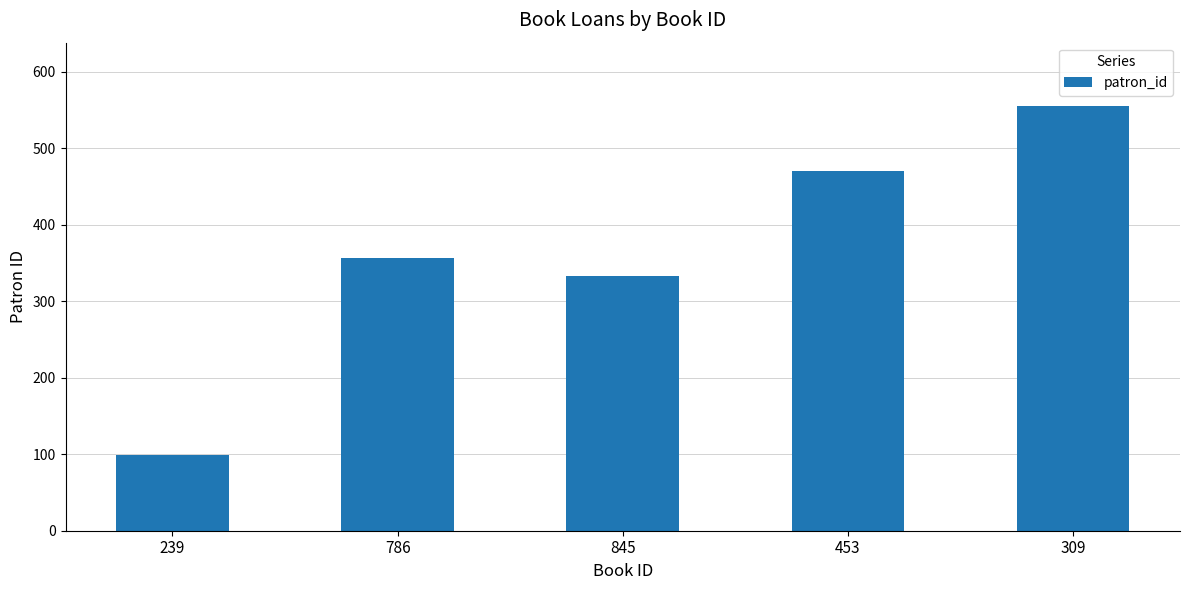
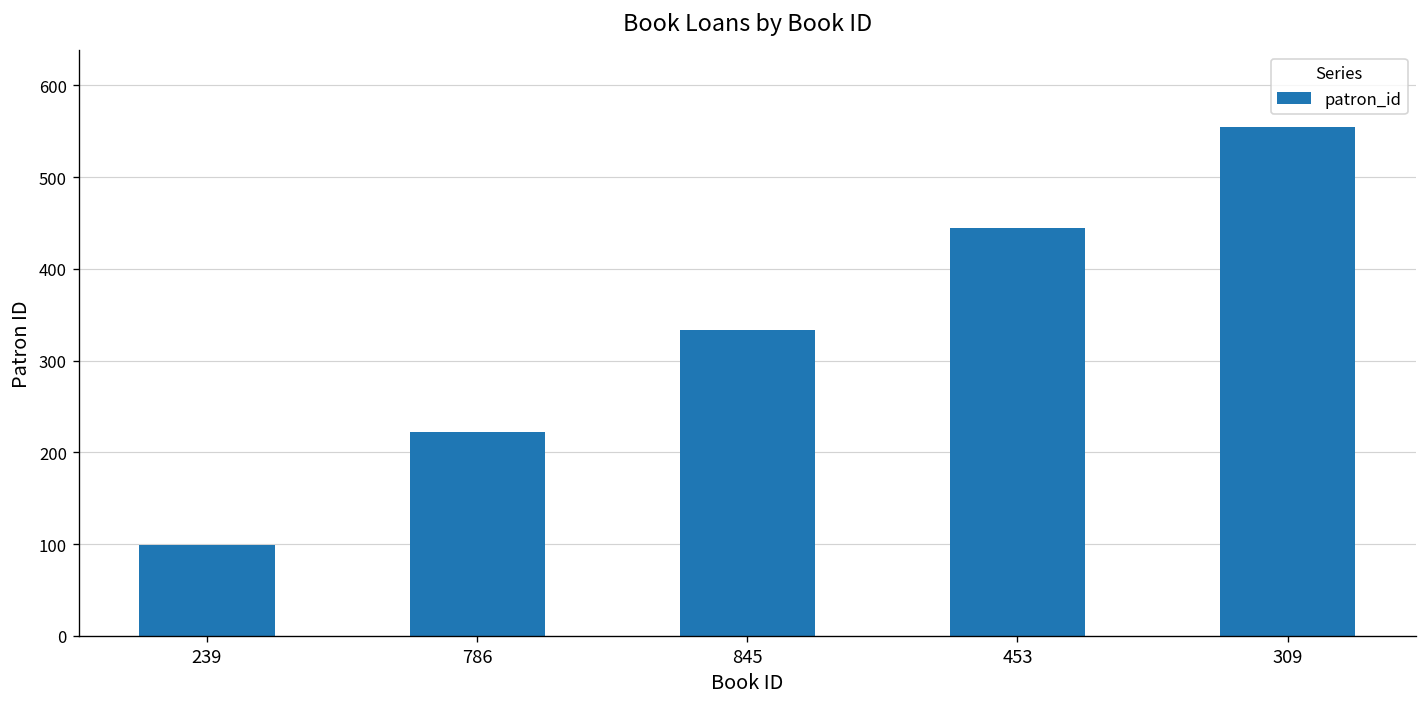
  {
    "239": 100,
-   "786": 360,
+   "786": 220,
    "845": 330,
-   "453": 470,
+   "453": 440,
    "309": 560
  }
